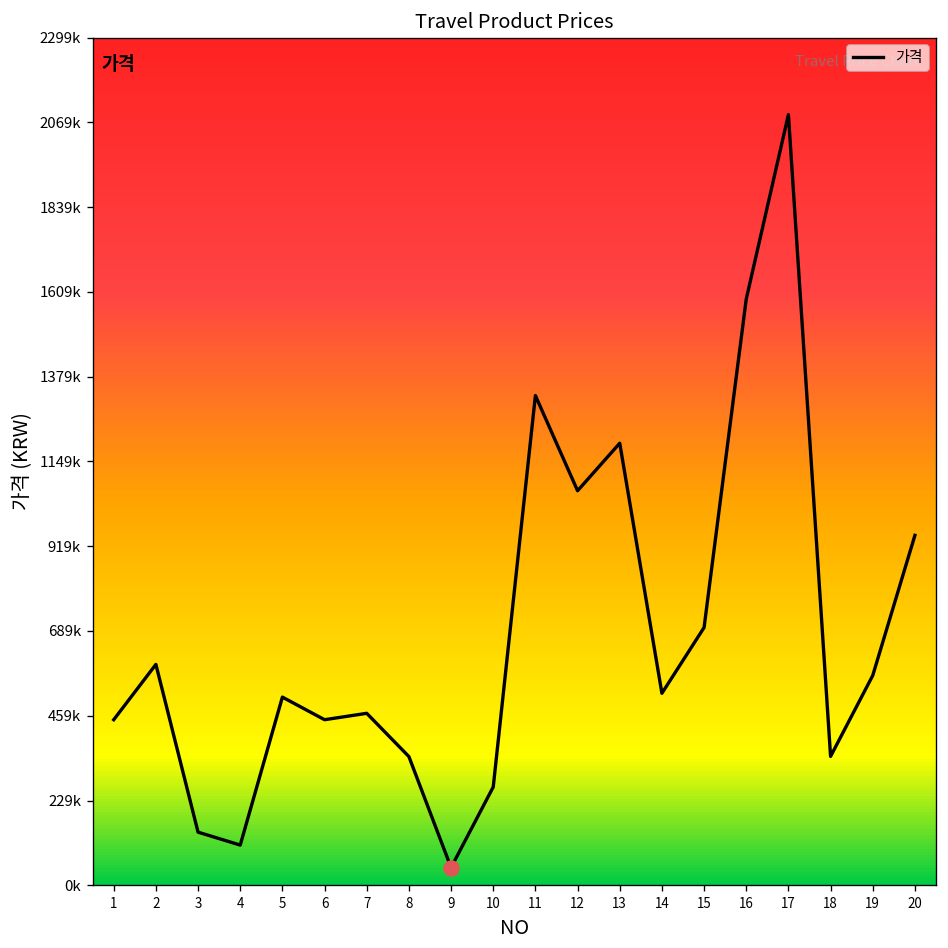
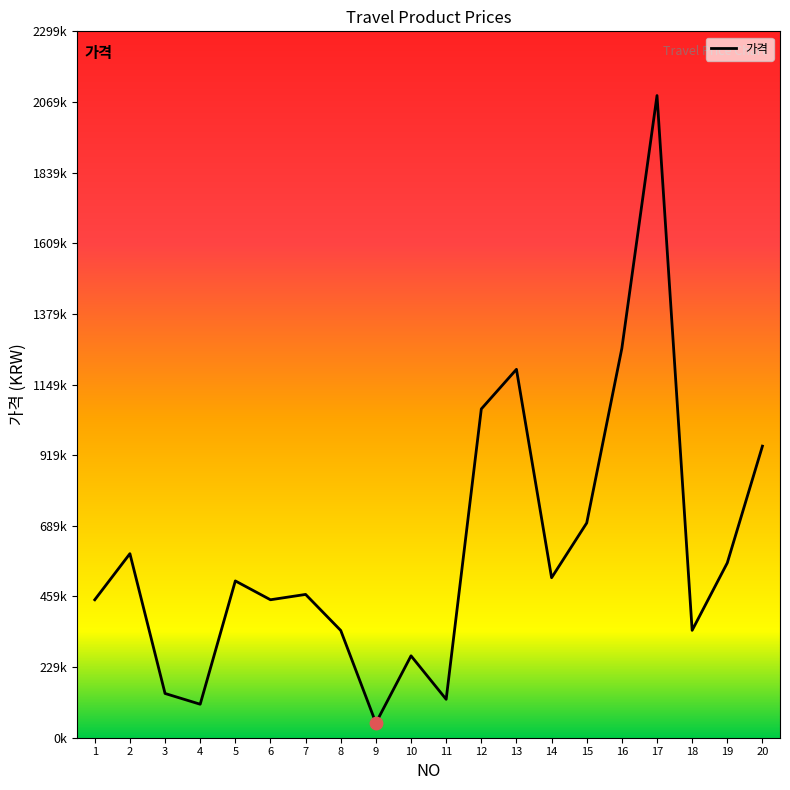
  {
    "가격": {
      "1": 450000,
      "2": 600000,
      "3": 140000,
      "4": 110000,
      "5": 510000,
      "6": 450000,
      "7": 470000,
      "8": 350000,
      "10": 270000,
-     "11": 1330000,
+     "11": 130000,
      "12": 1070000,
      "13": 1200000,
      "14": 520000,
      "15": 700000,
-     "16": 1590000,
+     "16": 1270000,
      "17": 2090000,
      "18": 350000,
      "19": 570000,
      "20": 950000
    }
  }
